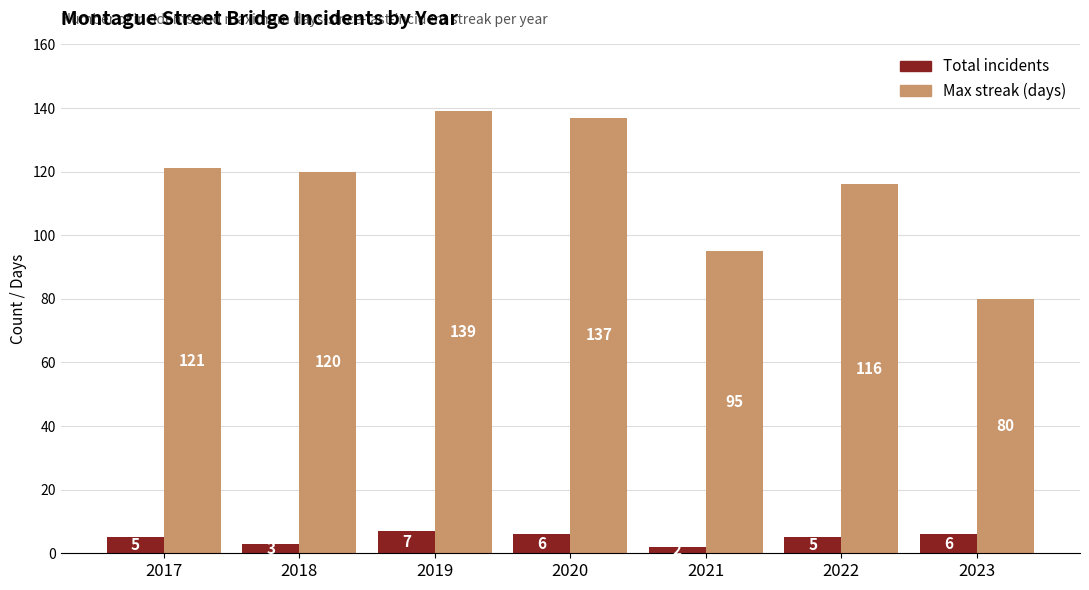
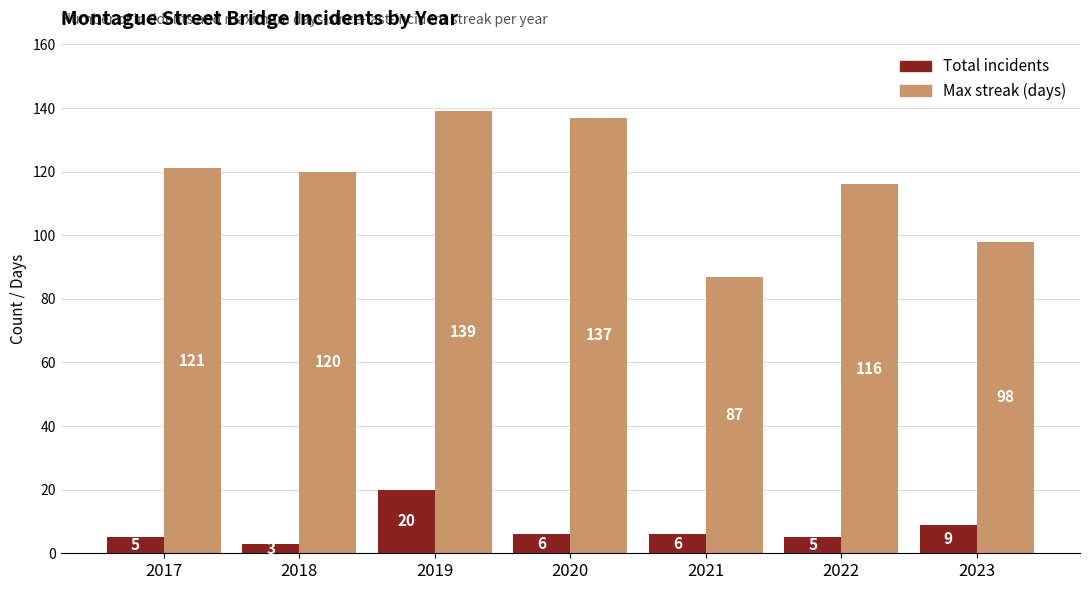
  {
    "Total incidents": {
      "2017": 5,
-     "2019": 7,
+     "2019": 20,
      "2020": 6,
-     "2021": 2,
+     "2021": 6,
      "2022": 5,
-     "2023": 6
+     "2023": 9
    },
    "Max streak (days)": {
      "2017": 121,
      "2018": 120,
      "2019": 139,
      "2020": 137,
-     "2021": 95,
+     "2021": 87,
      "2022": 116,
-     "2023": 80
+     "2023": 98
    }
  }
